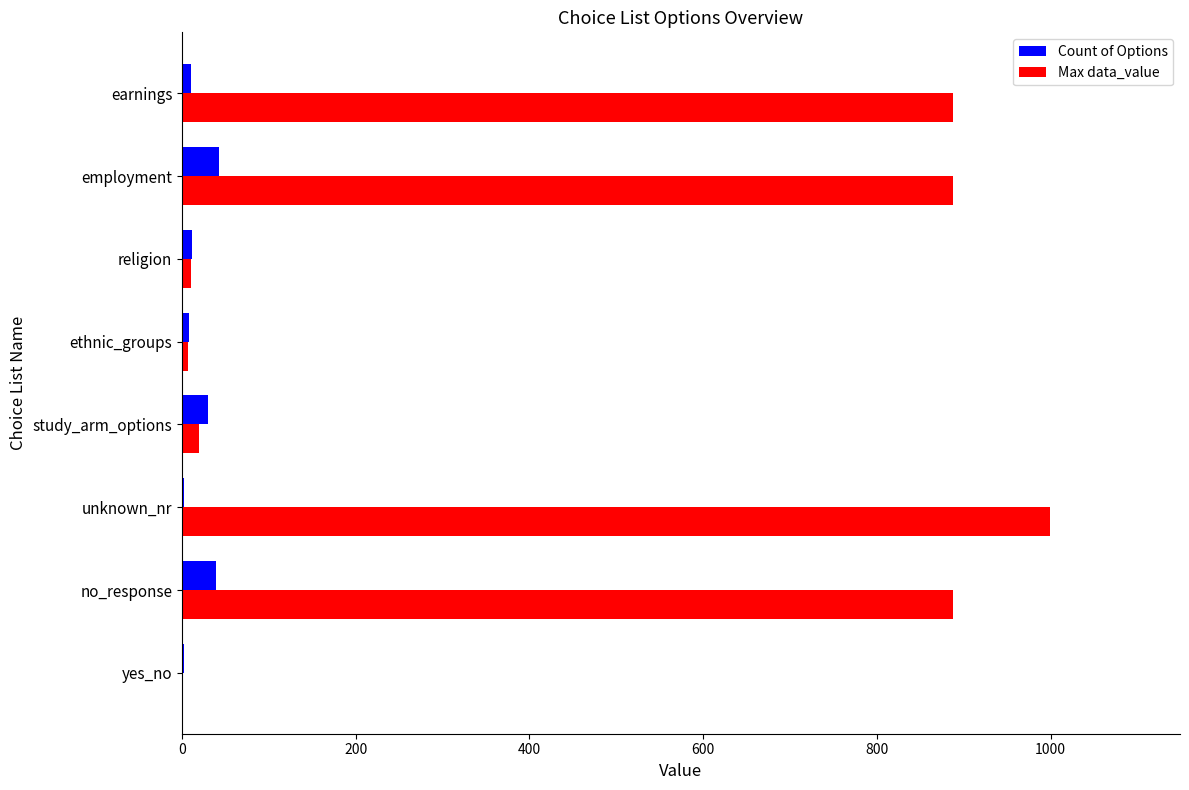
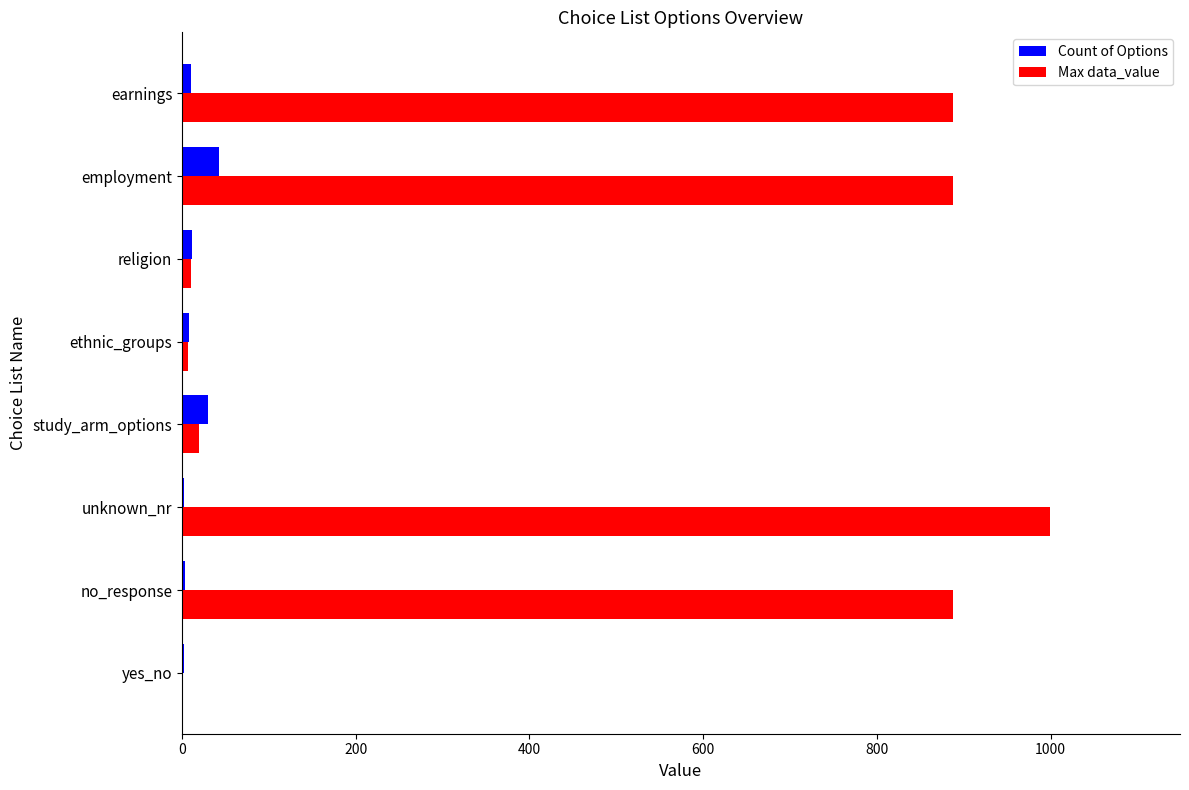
  {
    "Count of Options": {
      "earnings": 10,
      "employment": 40,
      "religion": 10,
      "ethnic_groups": 10,
      "study_arm_options": 30,
-     "no_response": 40
+     "no_response": 0
    },
    "Max data_value": {
      "earnings": 890,
      "employment": 890,
      "religion": 10,
      "ethnic_groups": 10,
      "study_arm_options": 20,
      "unknown_nr": 1000,
      "no_response": 890
    }
  }
